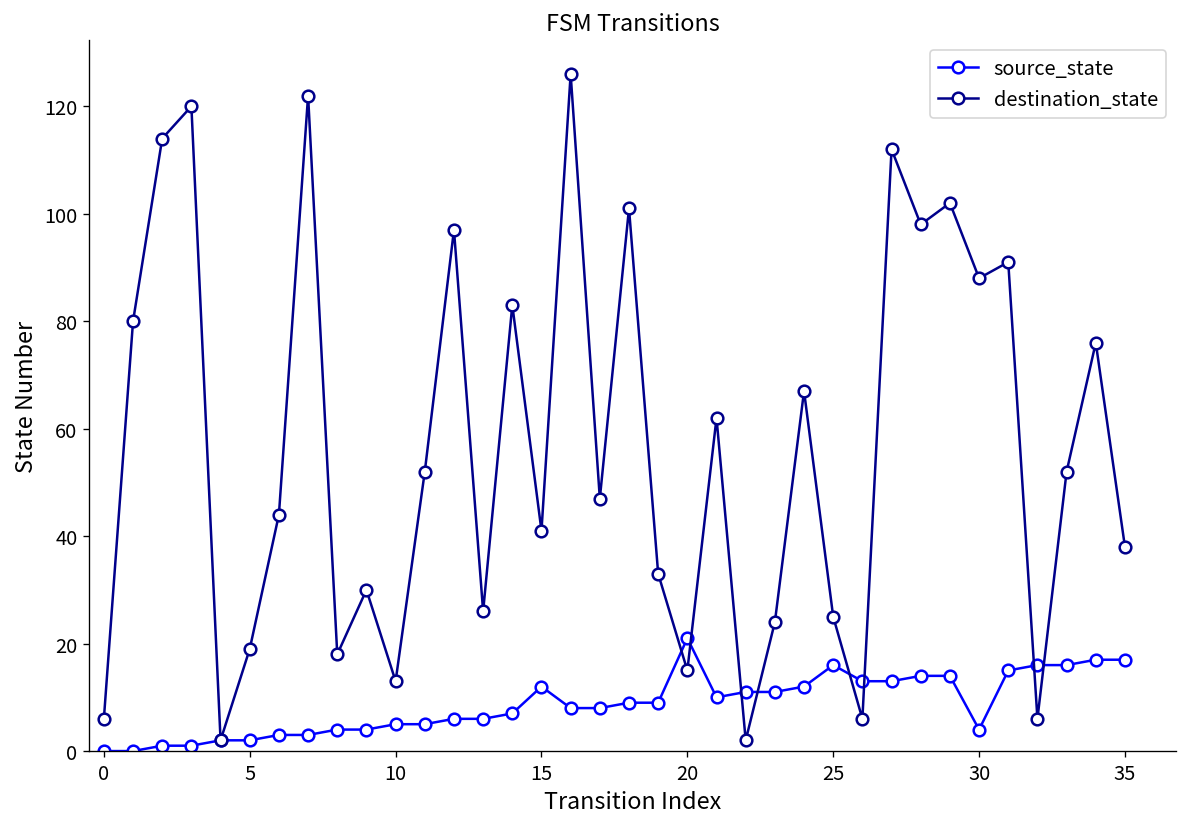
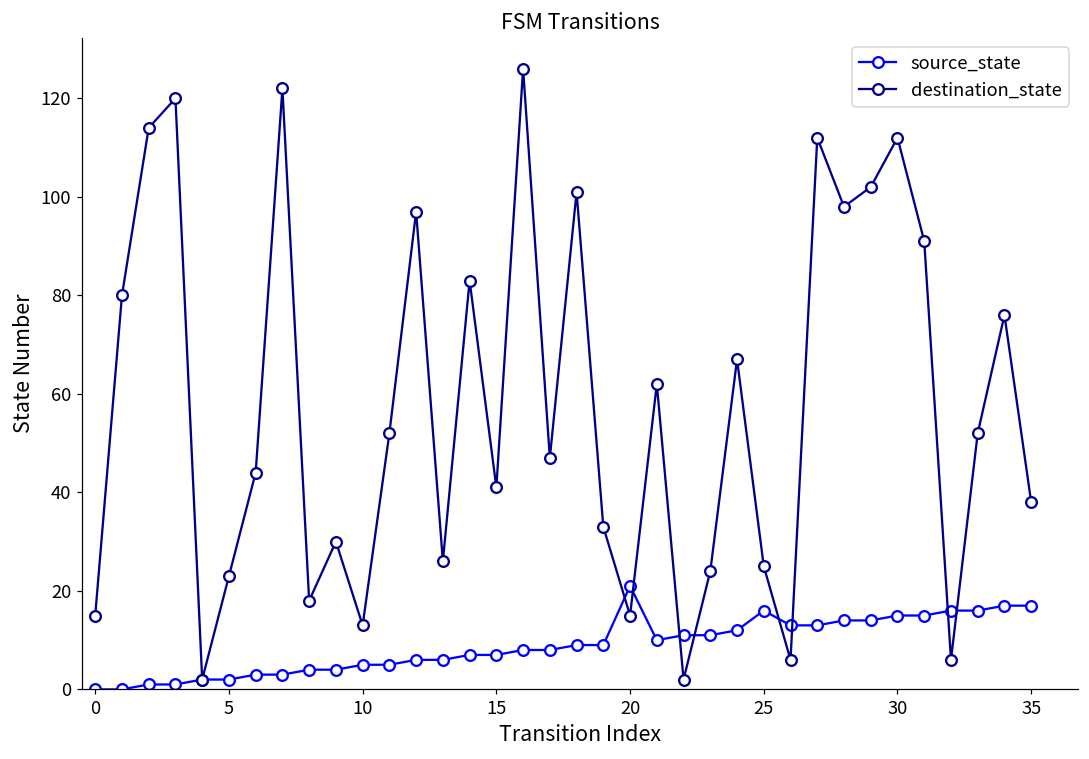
  {
    "source_state": {
      "0": 0,
      "5": 2,
      "10": 5,
-     "15": 12,
+     "15": 7,
      "20": 21,
      "25": 16,
-     "30": 4,
+     "30": 15,
      "35": 17
    },
    "destination_state": {
-     "0": 6,
-     "5": 19,
+     "0": 15,
+     "5": 23,
      "10": 13,
      "15": 41,
      "20": 15,
      "25": 25,
-     "30": 88,
+     "30": 112,
      "35": 38
    }
  }
